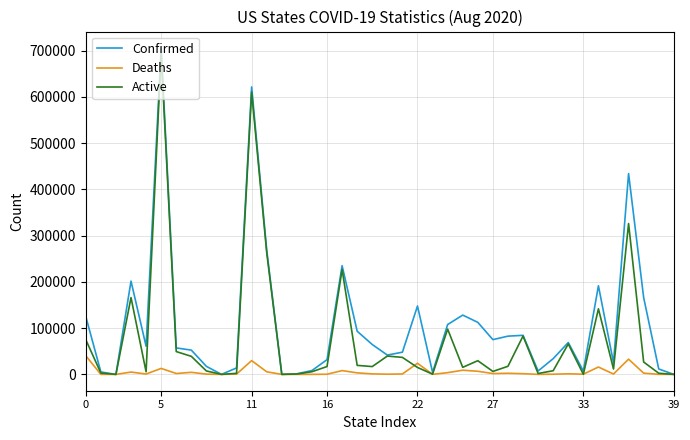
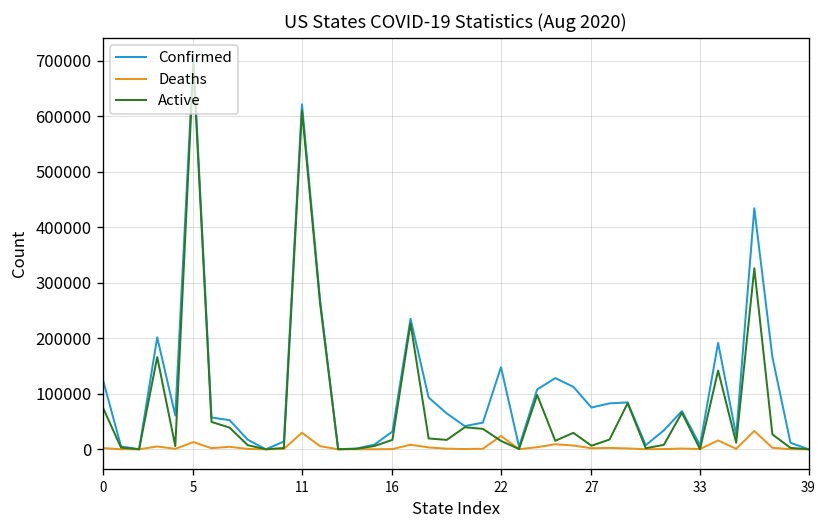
  {
    "Confirmed": {
      "0": 130000,
      "11": 620000,
      "16": 30000,
      "22": 150000,
      "27": 80000,
      "33": 10000
    },
    "Deaths": {
-     "0": 40000,
+     "0": 0,
      "5": 10000,
      "11": 30000,
      "16": 0,
      "22": 20000
    },
    "Active": {
      "0": 80000,
      "11": 610000,
      "16": 20000,
      "22": 20000
    }
  }
